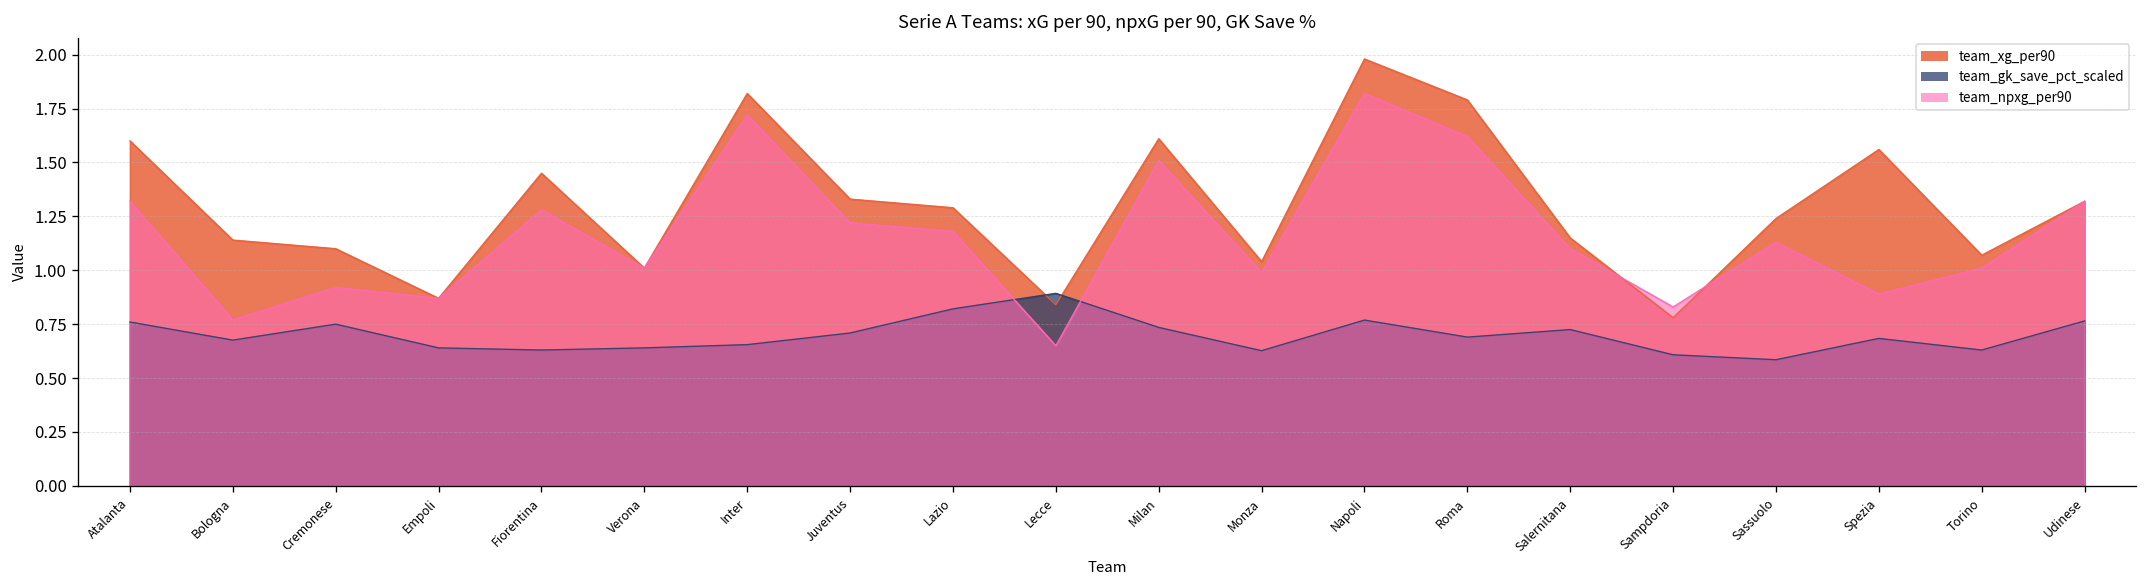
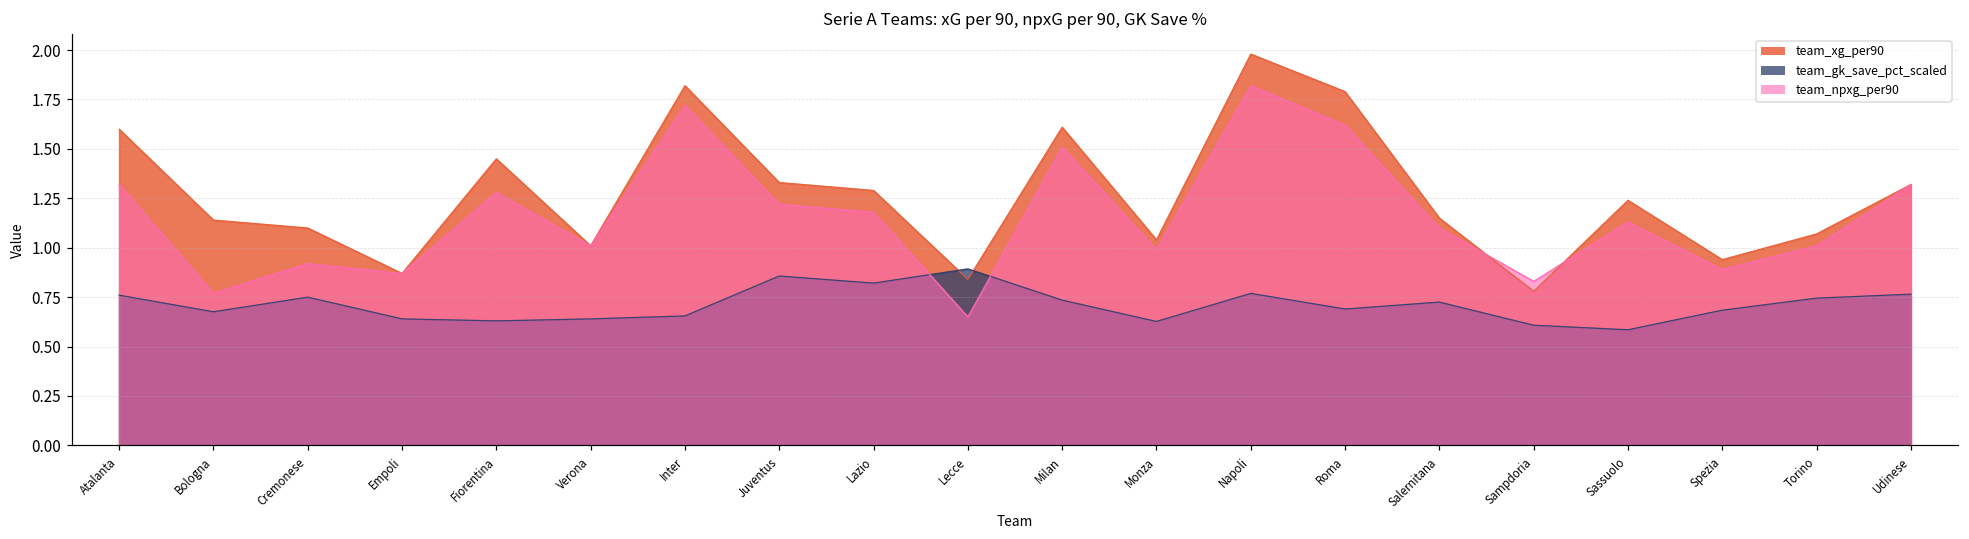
  {
    "team_xg_per90": {
      "Atalanta": 1.60,
      "Bologna": 1.14,
      "Cremonese": 1.10,
      "Fiorentina": 1.45,
      "Inter": 1.82,
      "Juventus": 1.33,
      "Lazio": 1.29,
      "Lecce": 0.84,
      "Milan": 1.61,
      "Monza": 1.04,
      "Napoli": 1.98,
      "Roma": 1.79,
      "Salernitana": 1.15,
      "Sampdoria": 0.78,
      "Sassuolo": 1.24,
-     "Spezia": 1.56,
+     "Spezia": 0.94,
      "Torino": 1.07
    },
    "team_gk_save_pct_scaled": {
      "Atalanta": 0.76,
      "Bologna": 0.68,
      "Cremonese": 0.75,
      "Empoli": 0.64,
      "Fiorentina": 0.63,
      "Verona": 0.64,
      "Inter": 0.66,
-     "Juventus": 0.71,
+     "Juventus": 0.86,
      "Lazio": 0.82,
      "Lecce": 0.89,
      "Milan": 0.74,
      "Monza": 0.63,
      "Napoli": 0.77,
      "Roma": 0.69,
      "Salernitana": 0.73,
      "Sampdoria": 0.61,
      "Sassuolo": 0.59,
      "Spezia": 0.68,
-     "Torino": 0.63,
+     "Torino": 0.75,
      "Udinese": 0.77
    },
    "team_npxg_per90": {
      "Atalanta": 1.32,
      "Bologna": 0.77,
      "Cremonese": 0.92,
      "Fiorentina": 1.28,
      "Inter": 1.72,
      "Juventus": 1.22,
      "Lazio": 1.18,
      "Lecce": 0.65,
      "Milan": 1.51,
      "Monza": 0.99,
      "Napoli": 1.82,
      "Roma": 1.62,
      "Salernitana": 1.10,
      "Sampdoria": 0.83,
      "Sassuolo": 1.13,
      "Spezia": 0.89,
      "Torino": 1.01
    }
  }
